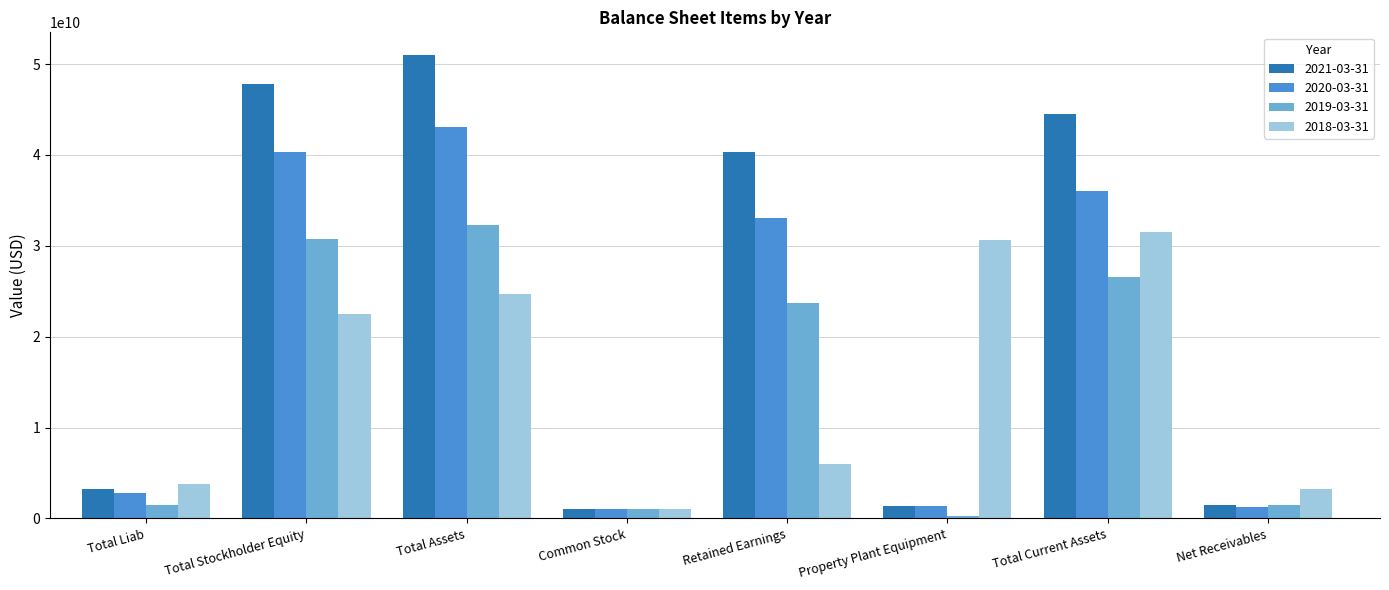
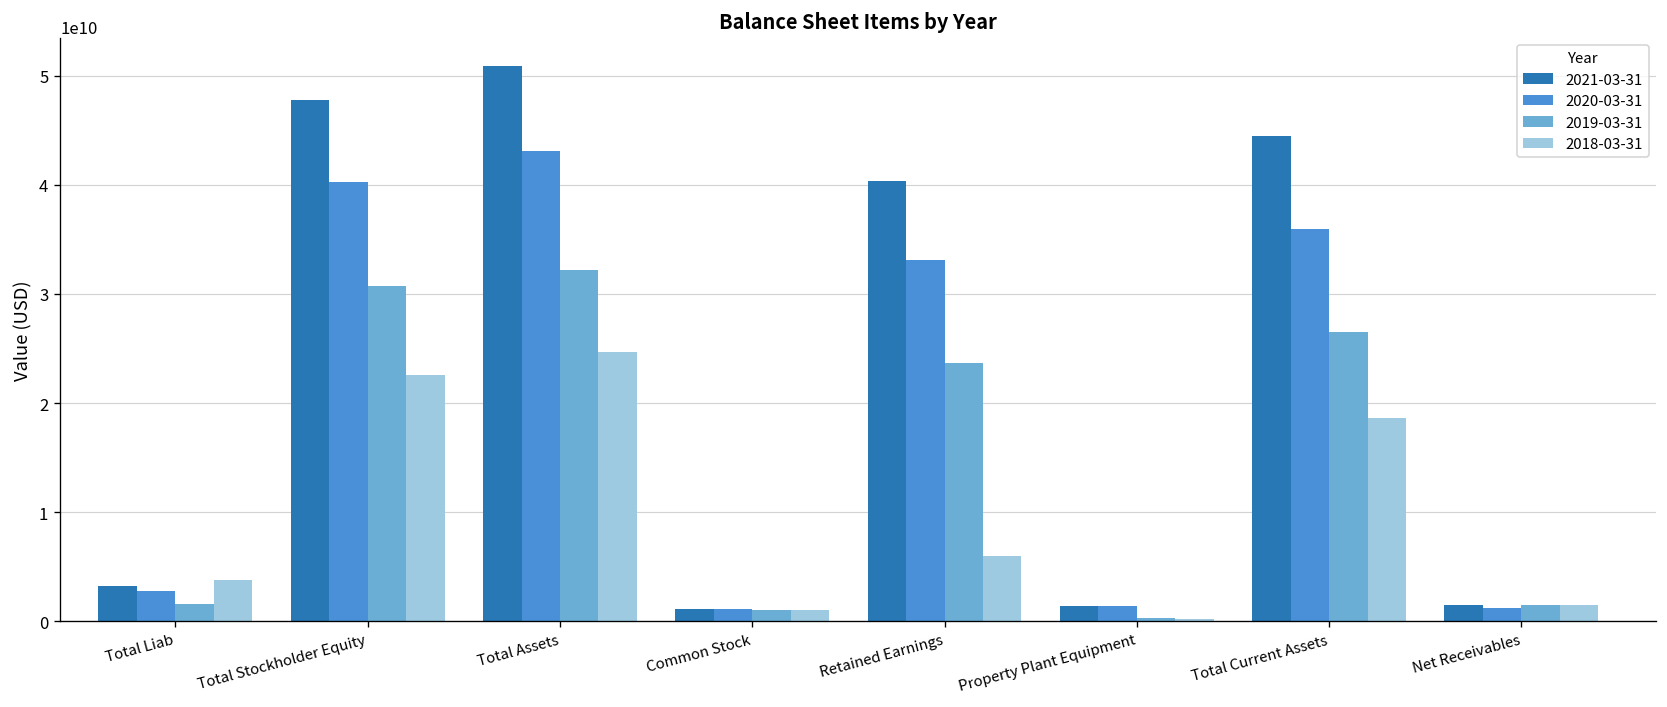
  {
    "2018-03-31": {
      "Total Liab": 4000000000,
      "Total Stockholder Equity": 23000000000,
      "Total Assets": 25000000000,
      "Common Stock": 1000000000,
      "Retained Earnings": 6000000000,
-     "Property Plant Equipment": 31000000000,
-     "Total Current Assets": 32000000000,
-     "Net Receivables": 3000000000
+     "Property Plant Equipment": 0,
+     "Total Current Assets": 19000000000,
+     "Net Receivables": 1000000000
    }
  }
